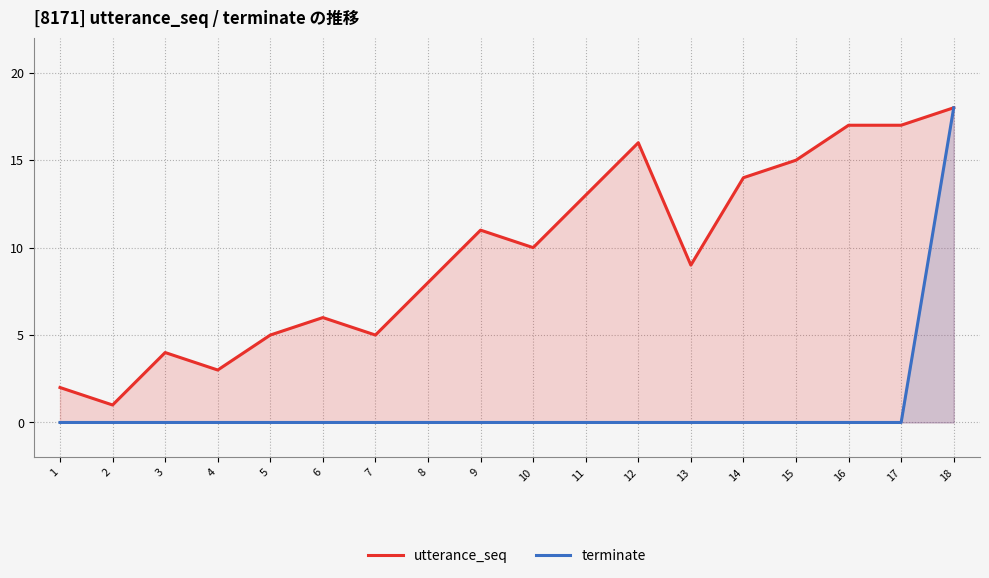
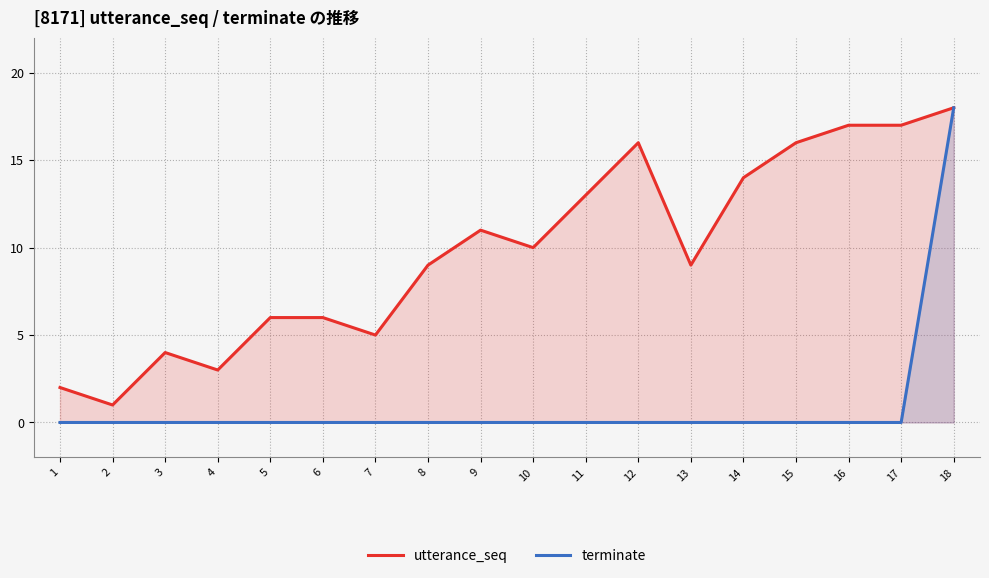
  {
    "utterance_seq": {
      "1": 2,
      "2": 1,
      "3": 4,
      "4": 3,
-     "5": 5,
+     "5": 6,
      "6": 6,
      "7": 5,
-     "8": 8,
+     "8": 9,
      "9": 11,
      "10": 10,
      "11": 13,
      "12": 16,
      "13": 9,
      "14": 14,
-     "15": 15,
+     "15": 16,
      "16": 17,
      "17": 17
    },
    "terminate": {
      "1": 0,
      "2": 0,
      "3": 0,
      "4": 0,
      "5": 0,
      "6": 0,
      "7": 0,
      "8": 0,
      "9": 0,
      "10": 0,
      "11": 0,
      "12": 0,
      "13": 0,
      "14": 0,
      "15": 0,
      "16": 0,
      "17": 0
    }
  }
